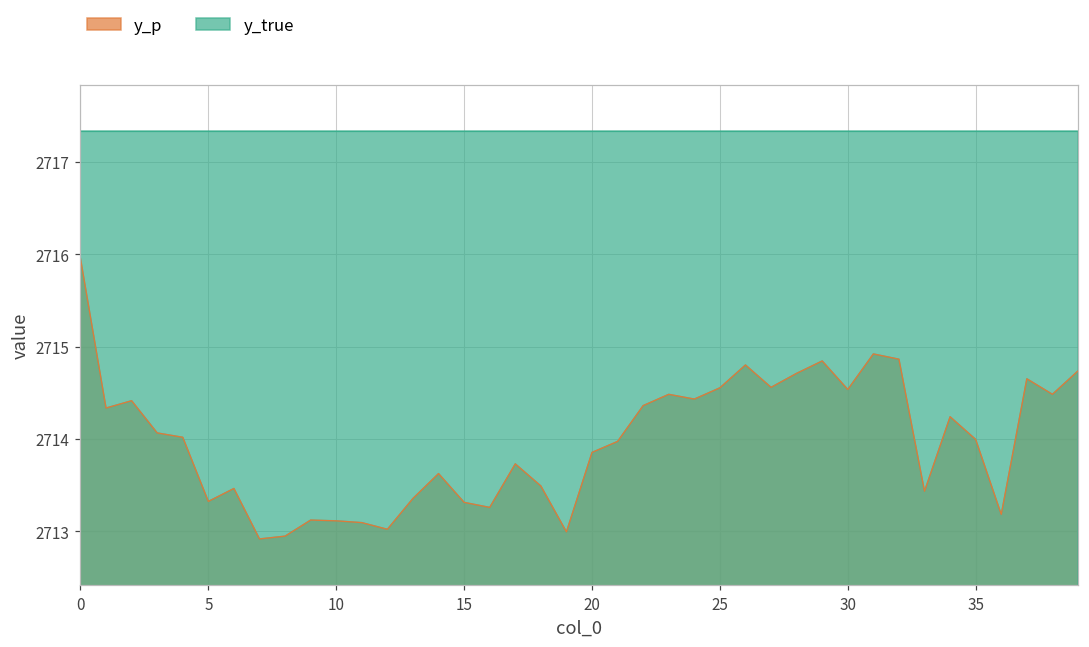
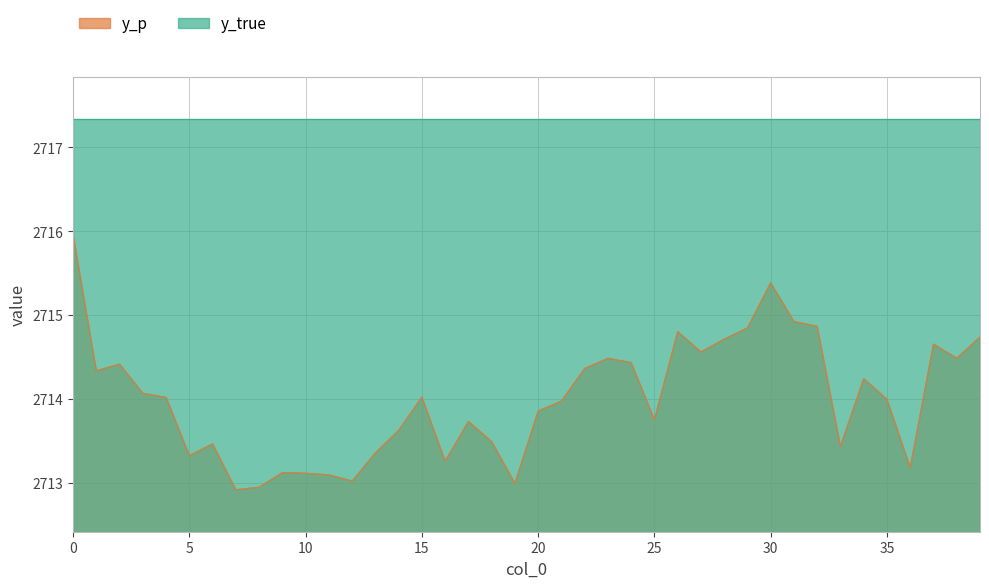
  {
    "y_p": {
      "0": 2716.0,
      "5": 2713.3,
      "10": 2713.1,
-     "15": 2713.3,
+     "15": 2714.0,
      "20": 2713.9,
-     "25": 2714.6,
-     "30": 2714.5,
+     "25": 2713.8,
+     "30": 2715.4,
      "35": 2714.0
    },
    "y_true": {
      "0": 2717.3,
      "5": 2717.3,
      "10": 2717.3,
      "15": 2717.3,
      "20": 2717.3,
      "25": 2717.3,
      "30": 2717.3,
      "35": 2717.3
    }
  }
